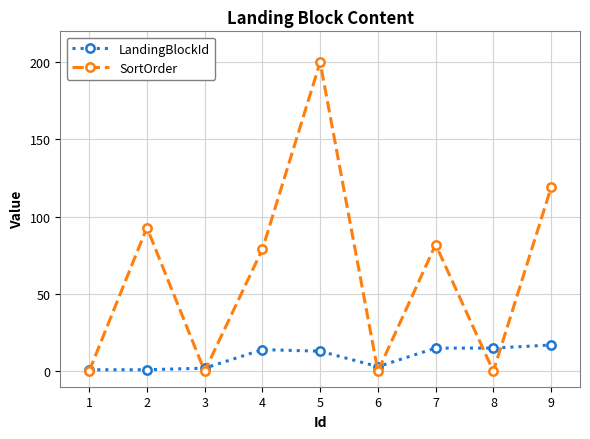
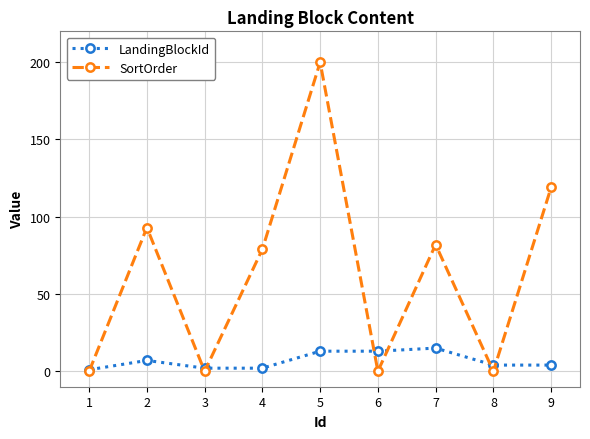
  {
    "LandingBlockId": {
-     "2": 1,
+     "2": 7,
      "3": 2,
-     "4": 14,
+     "4": 2,
      "5": 13,
-     "6": 3,
+     "6": 13,
      "7": 15,
-     "8": 15,
-     "9": 17
+     "8": 4,
+     "9": 4
    },
    "SortOrder": {
      "2": 93,
      "3": 0,
      "4": 79,
      "5": 200,
      "6": 0,
      "7": 82,
      "8": 0,
      "9": 119
    }
  }
